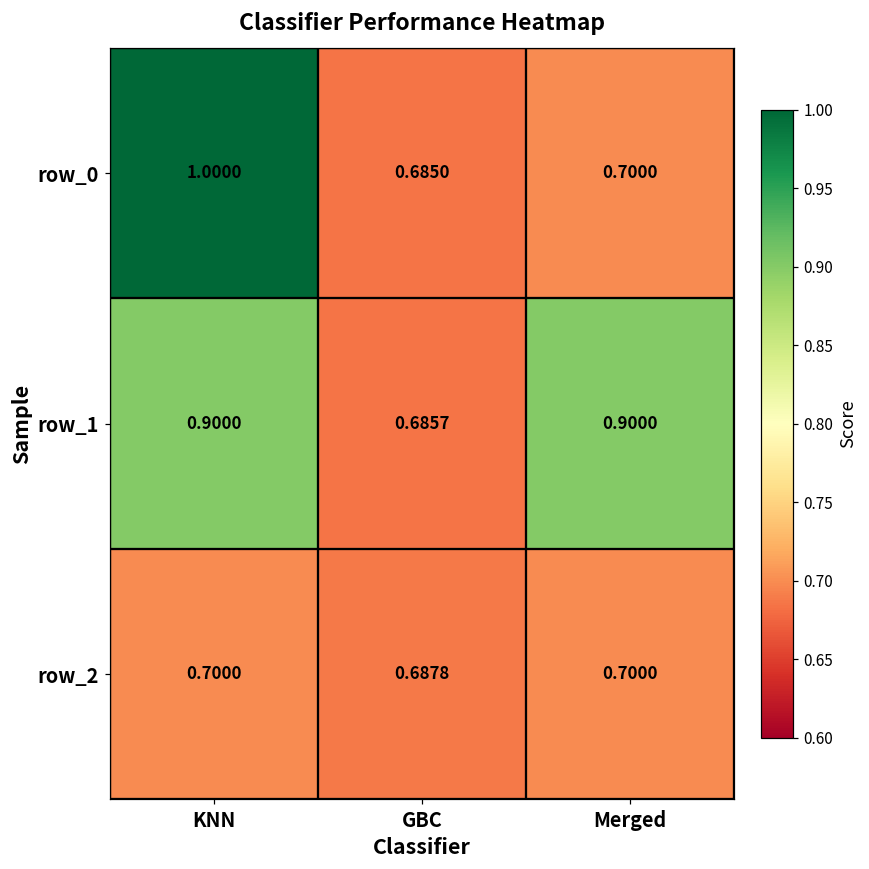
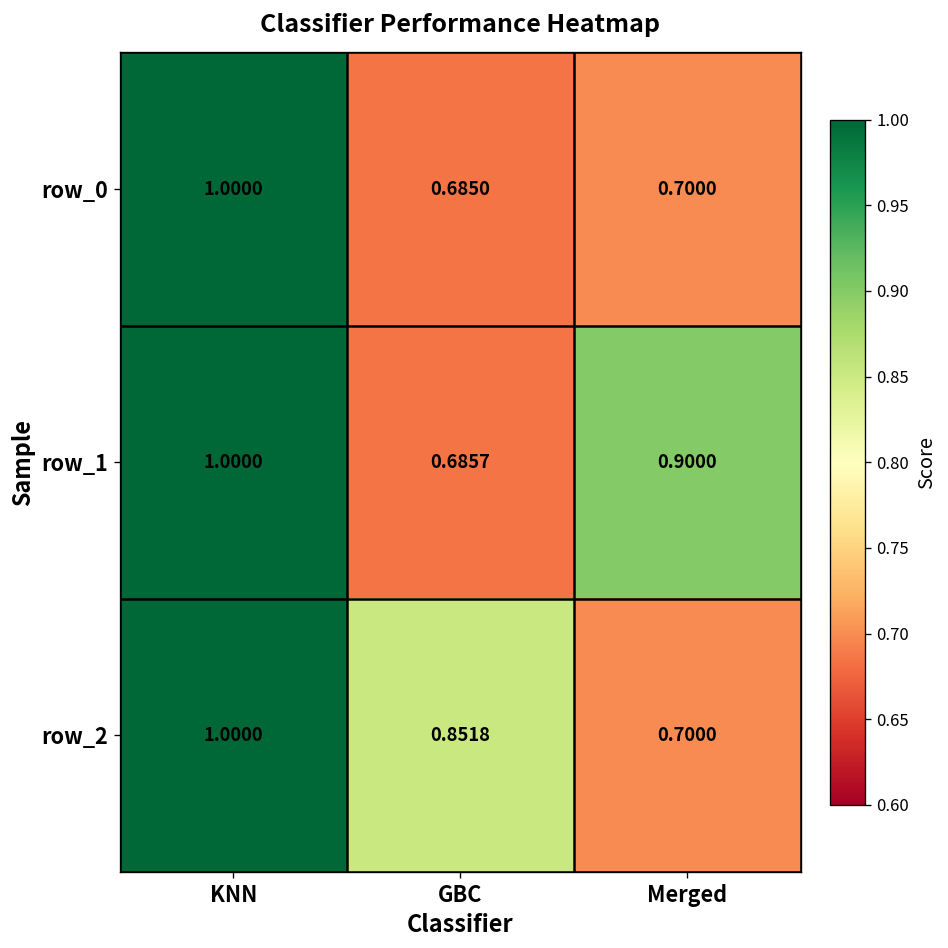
  {
    "row_0": {
      "KNN": 1.0000,
      "GBC": 0.6850,
      "Merged": 0.7000
    },
    "row_1": {
-     "KNN": 0.9000,
+     "KNN": 1.0000,
      "GBC": 0.6857,
      "Merged": 0.9000
    },
    "row_2": {
-     "KNN": 0.7000,
-     "GBC": 0.6878,
+     "KNN": 1.0000,
+     "GBC": 0.8518,
      "Merged": 0.7000
    }
  }
